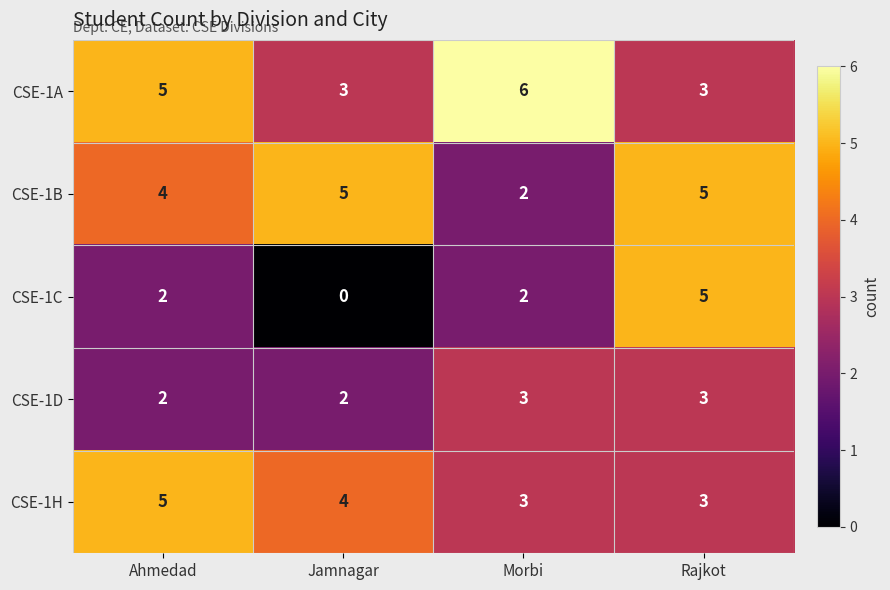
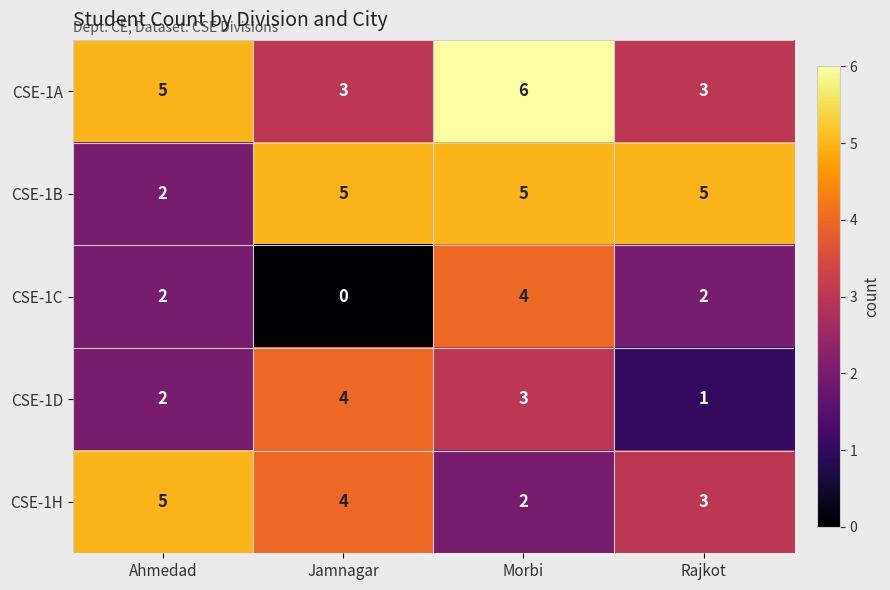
  {
    "CSE-1A": {
      "Ahmedad": 5,
      "Jamnagar": 3,
      "Morbi": 6,
      "Rajkot": 3
    },
    "CSE-1B": {
-     "Ahmedad": 4,
+     "Ahmedad": 2,
      "Jamnagar": 5,
-     "Morbi": 2,
+     "Morbi": 5,
      "Rajkot": 5
    },
    "CSE-1C": {
      "Ahmedad": 2,
      "Jamnagar": 0,
-     "Morbi": 2,
-     "Rajkot": 5
+     "Morbi": 4,
+     "Rajkot": 2
    },
    "CSE-1D": {
      "Ahmedad": 2,
-     "Jamnagar": 2,
+     "Jamnagar": 4,
      "Morbi": 3,
-     "Rajkot": 3
+     "Rajkot": 1
    },
    "CSE-1H": {
      "Ahmedad": 5,
      "Jamnagar": 4,
-     "Morbi": 3,
+     "Morbi": 2,
      "Rajkot": 3
    }
  }
